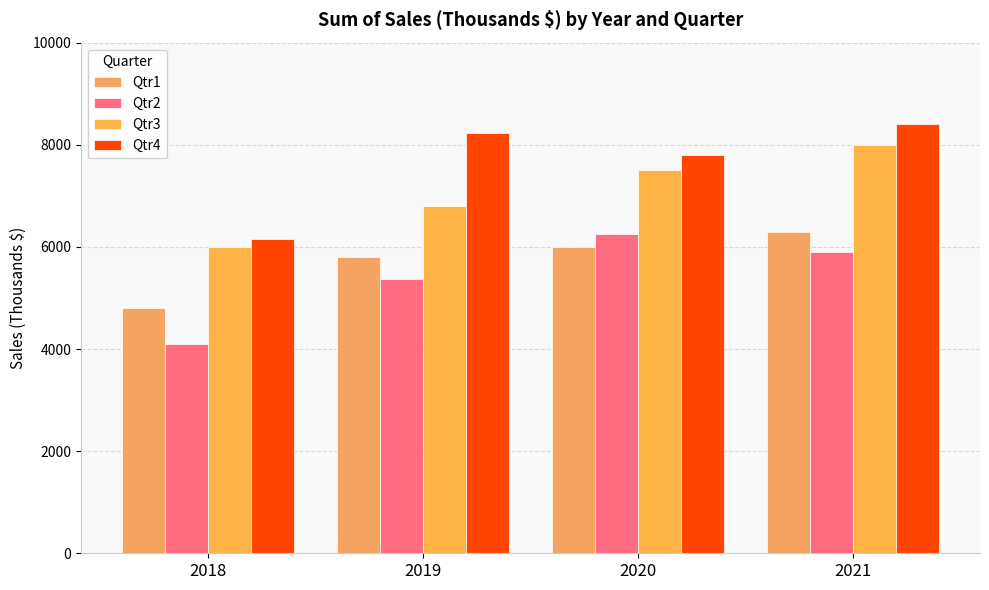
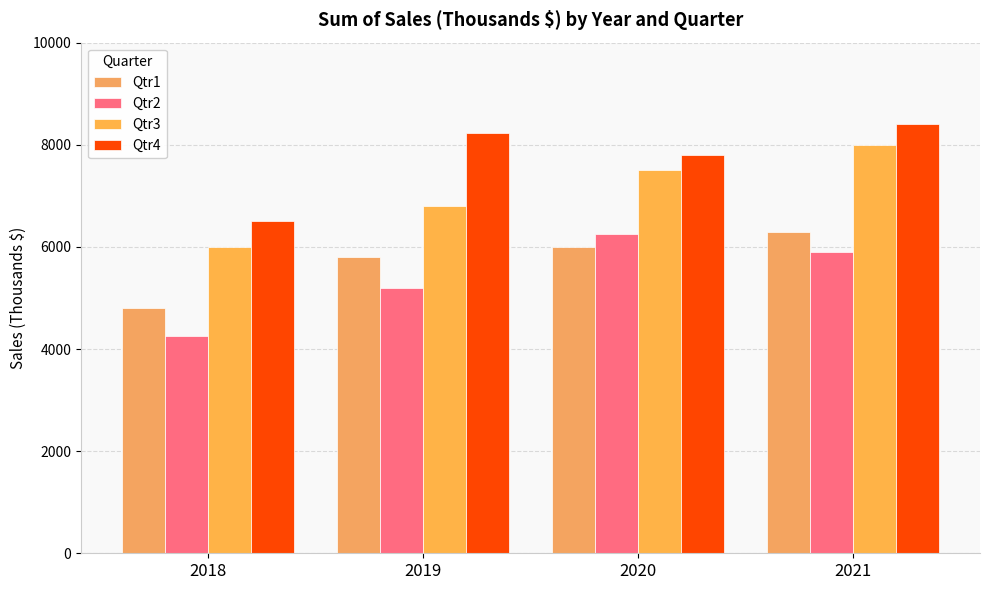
  {
    "Qtr2": {
-     "2018": 4100,
-     "2019": 5400,
+     "2018": 4300,
+     "2019": 5200,
      "2020": 6300,
      "2021": 5900
    },
    "Qtr4": {
-     "2018": 6200,
+     "2018": 6500,
      "2019": 8200,
      "2020": 7800,
      "2021": 8400
    }
  }
